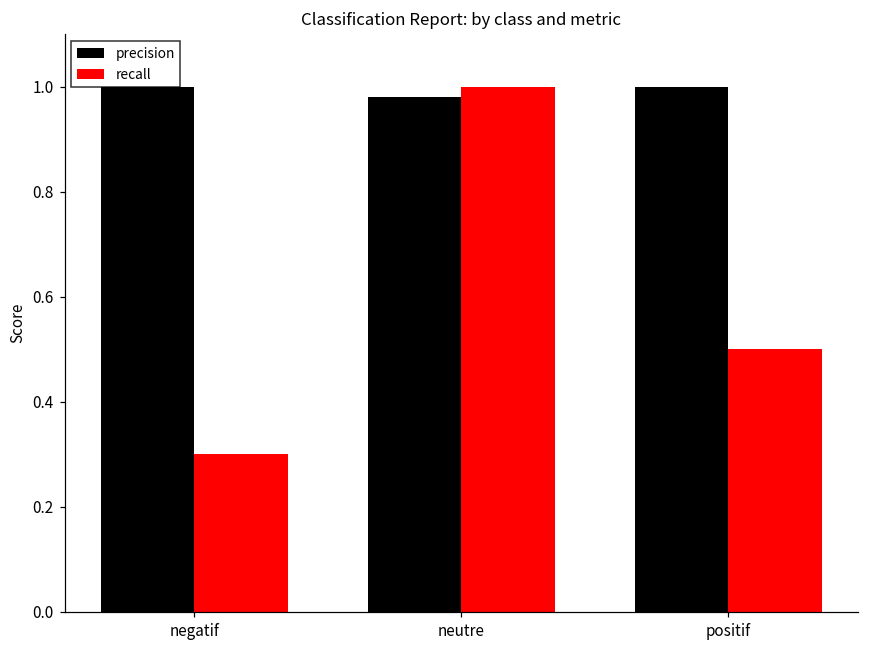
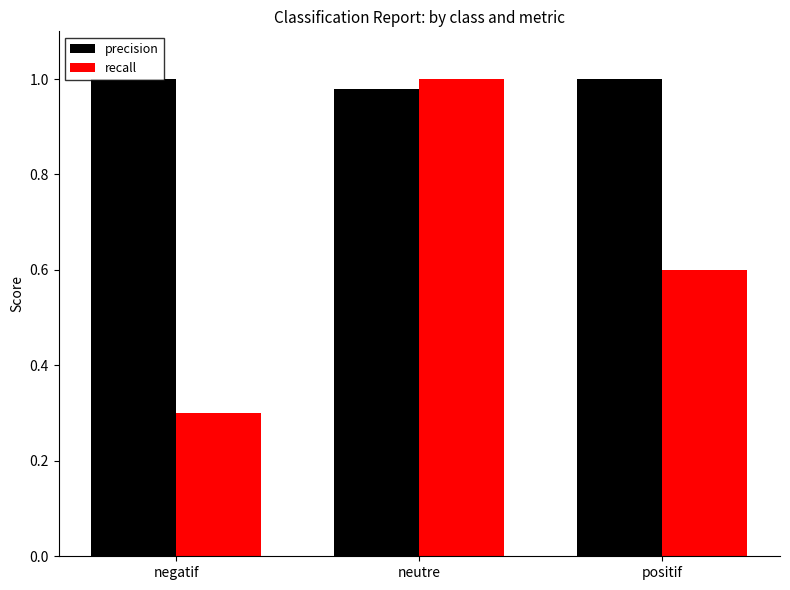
  {
    "precision": {
      "neutre": 0.98,
      "positif": 1.0
    },
    "recall": {
      "negatif": 0.3,
      "neutre": 1.0,
-     "positif": 0.5
+     "positif": 0.6
    }
  }
